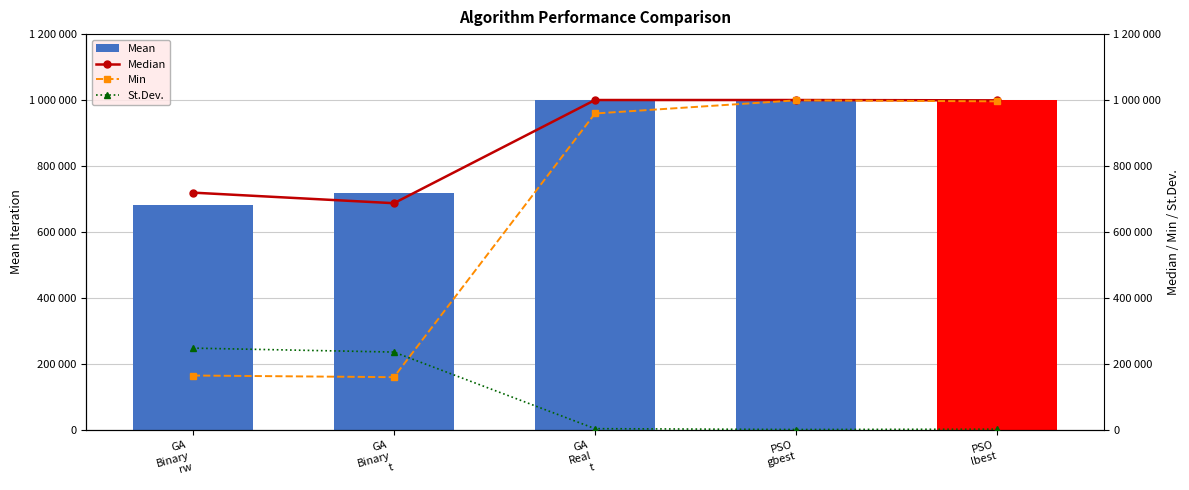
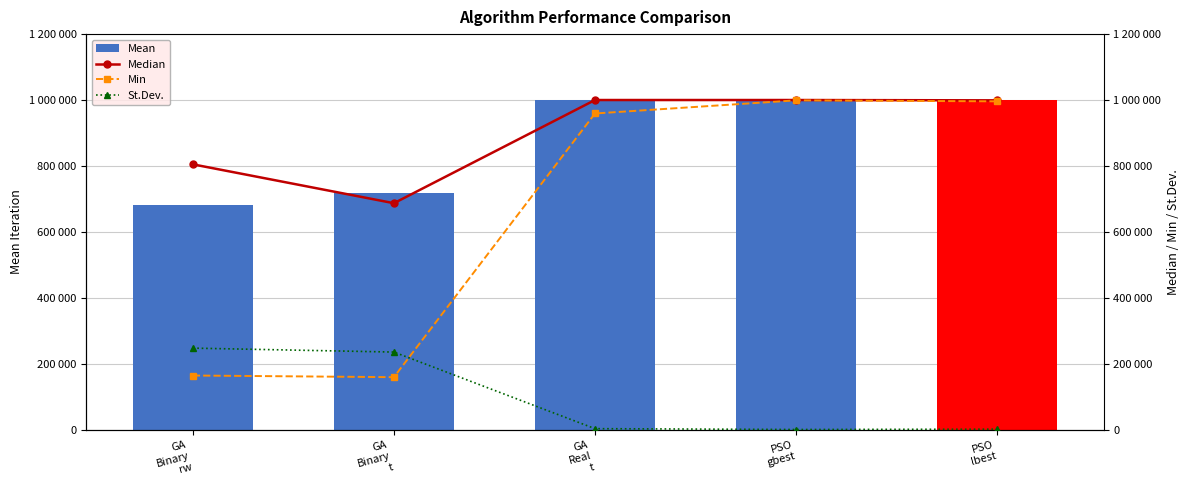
  {
    "Mean": {
      "GA Binary rw": 680000,
      "GA Binary t": 720000,
      "GA Real t": 1000000,
      "PSO gbest": 1000000,
      "PSO lbest": 1000000
    },
    "Median": {
-     "GA Binary rw": 720000,
+     "GA Binary rw": 800000,
      "GA Binary t": 690000,
      "GA Real t": 1000000
    },
    "Min": {
      "GA Binary rw": 160000,
      "GA Binary t": 160000,
      "GA Real t": 960000
    },
    "St.Dev.": {
      "GA Binary rw": 250000,
      "GA Binary t": 240000,
      "GA Real t": 0,
      "PSO gbest": 0,
      "PSO lbest": 0
    }
  }
